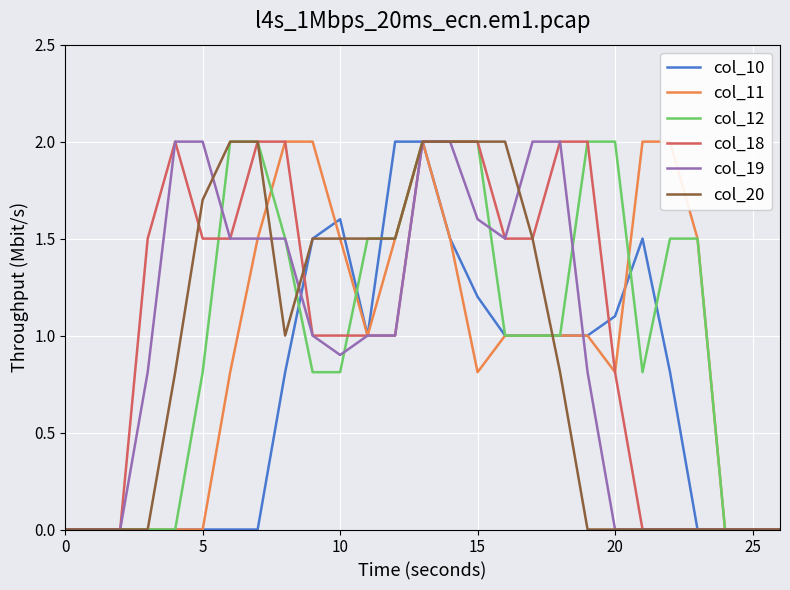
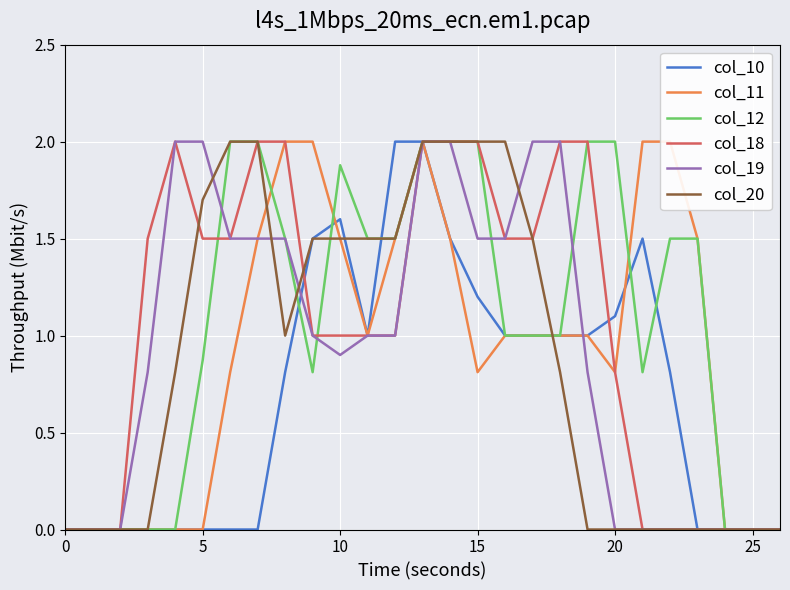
  {
    "col_10": {
      "10": 1.60,
      "15": 1.20,
      "20": 1.10
    },
    "col_12": {
-     "5": 0.81,
-     "10": 0.81,
+     "5": 0.87,
+     "10": 1.88,
      "20": 2.00
    },
    "col_19": {
      "5": 2.0,
      "10": 0.9,
-     "15": 1.6
+     "15": 1.5
    },
    "col_20": {
      "5": 1.70
    }
  }
